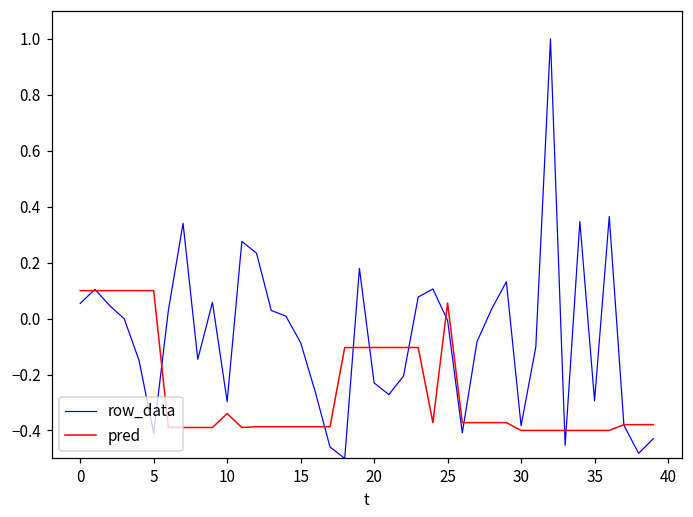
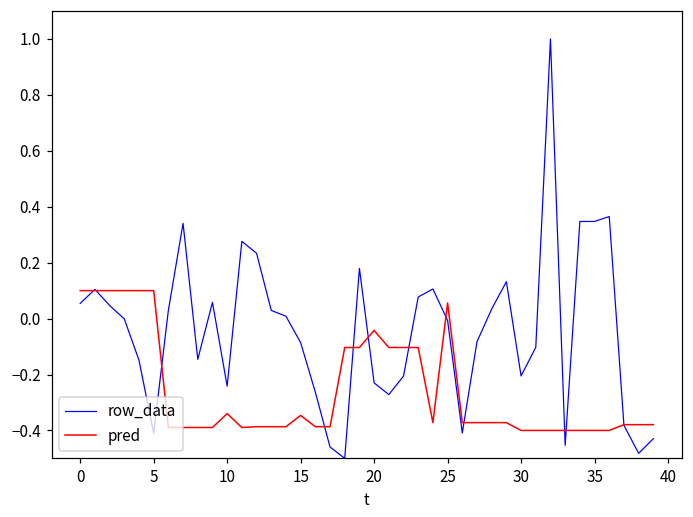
  {
    "row_data": {
      "0": 0.05,
-     "10": -0.30,
+     "10": -0.24,
      "15": -0.09,
      "20": -0.23,
      "25": -0.01,
-     "30": -0.38,
-     "35": -0.29
+     "30": -0.21,
+     "35": 0.35
    },
    "pred": {
      "0": 0.10,
      "5": 0.10,
      "10": -0.34,
-     "15": -0.39,
-     "20": -0.10,
+     "15": -0.35,
+     "20": -0.04,
      "25": 0.06,
      "30": -0.40,
      "35": -0.40
    }
  }
